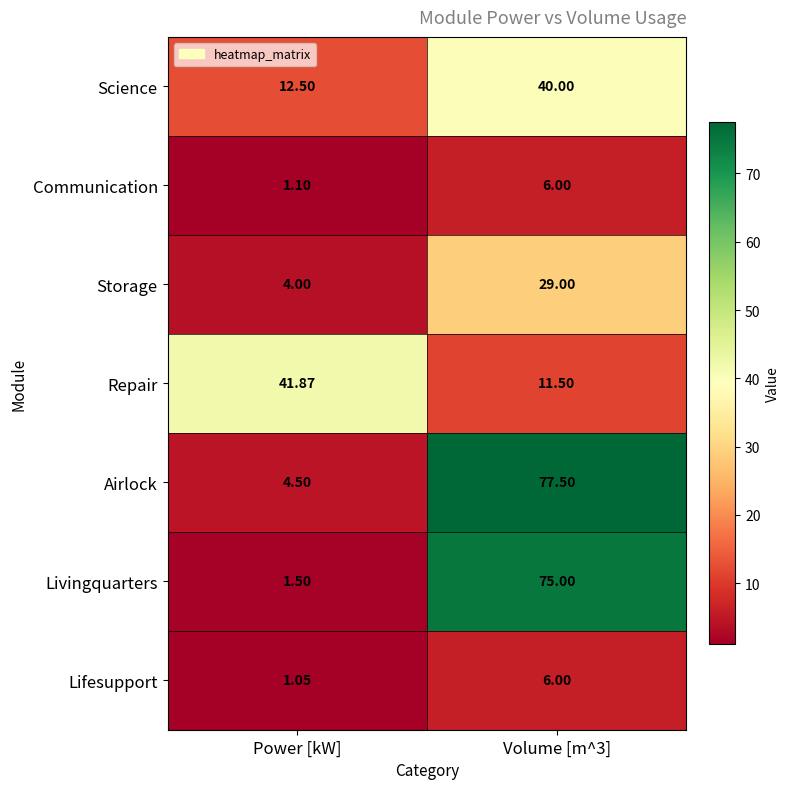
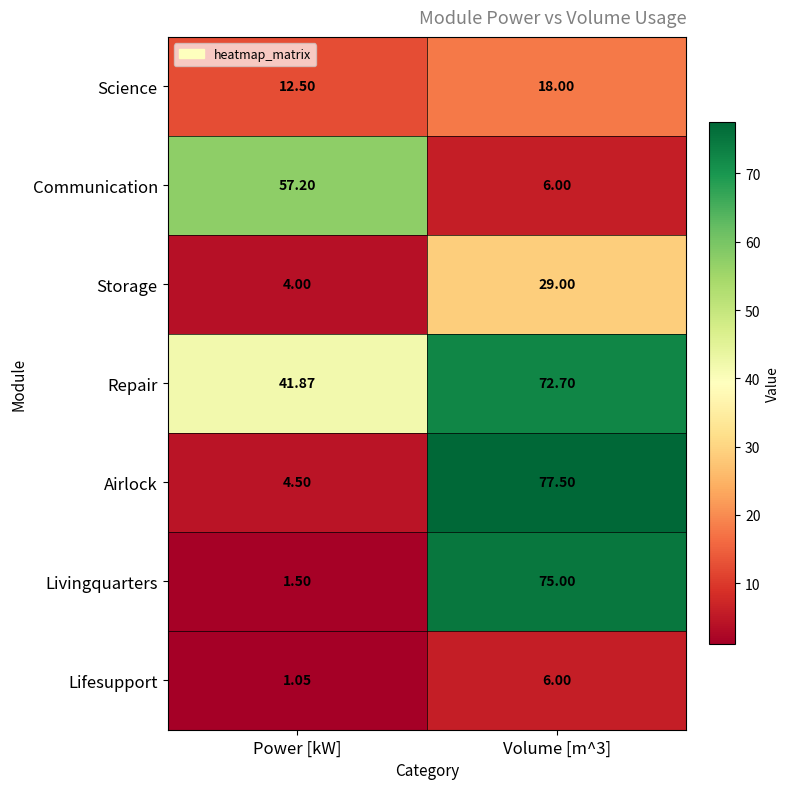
  {
    "Science": {
      "Power [kW]": 12.50,
-     "Volume [m^3]": 40.00
+     "Volume [m^3]": 18.00
    },
    "Communication": {
-     "Power [kW]": 1.10,
+     "Power [kW]": 57.20,
      "Volume [m^3]": 6.00
    },
    "Storage": {
      "Power [kW]": 4.00,
      "Volume [m^3]": 29.00
    },
    "Repair": {
      "Power [kW]": 41.87,
-     "Volume [m^3]": 11.50
+     "Volume [m^3]": 72.70
    },
    "Airlock": {
      "Power [kW]": 4.50,
      "Volume [m^3]": 77.50
    },
    "Livingquarters": {
      "Power [kW]": 1.50,
      "Volume [m^3]": 75.00
    },
    "Lifesupport": {
      "Power [kW]": 1.05,
      "Volume [m^3]": 6.00
    }
  }
